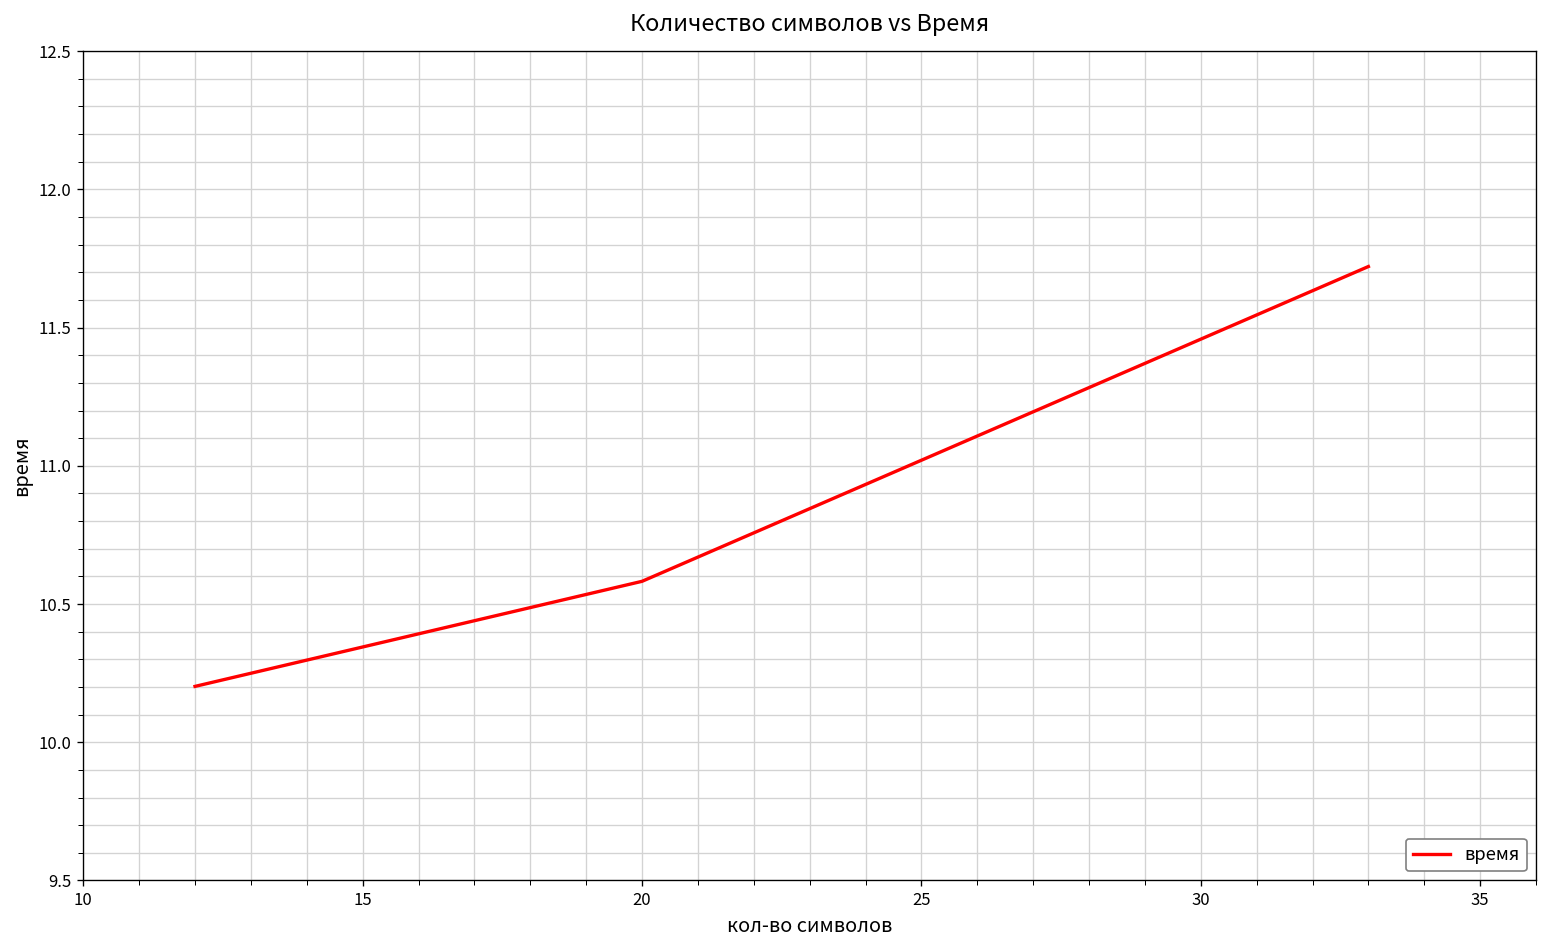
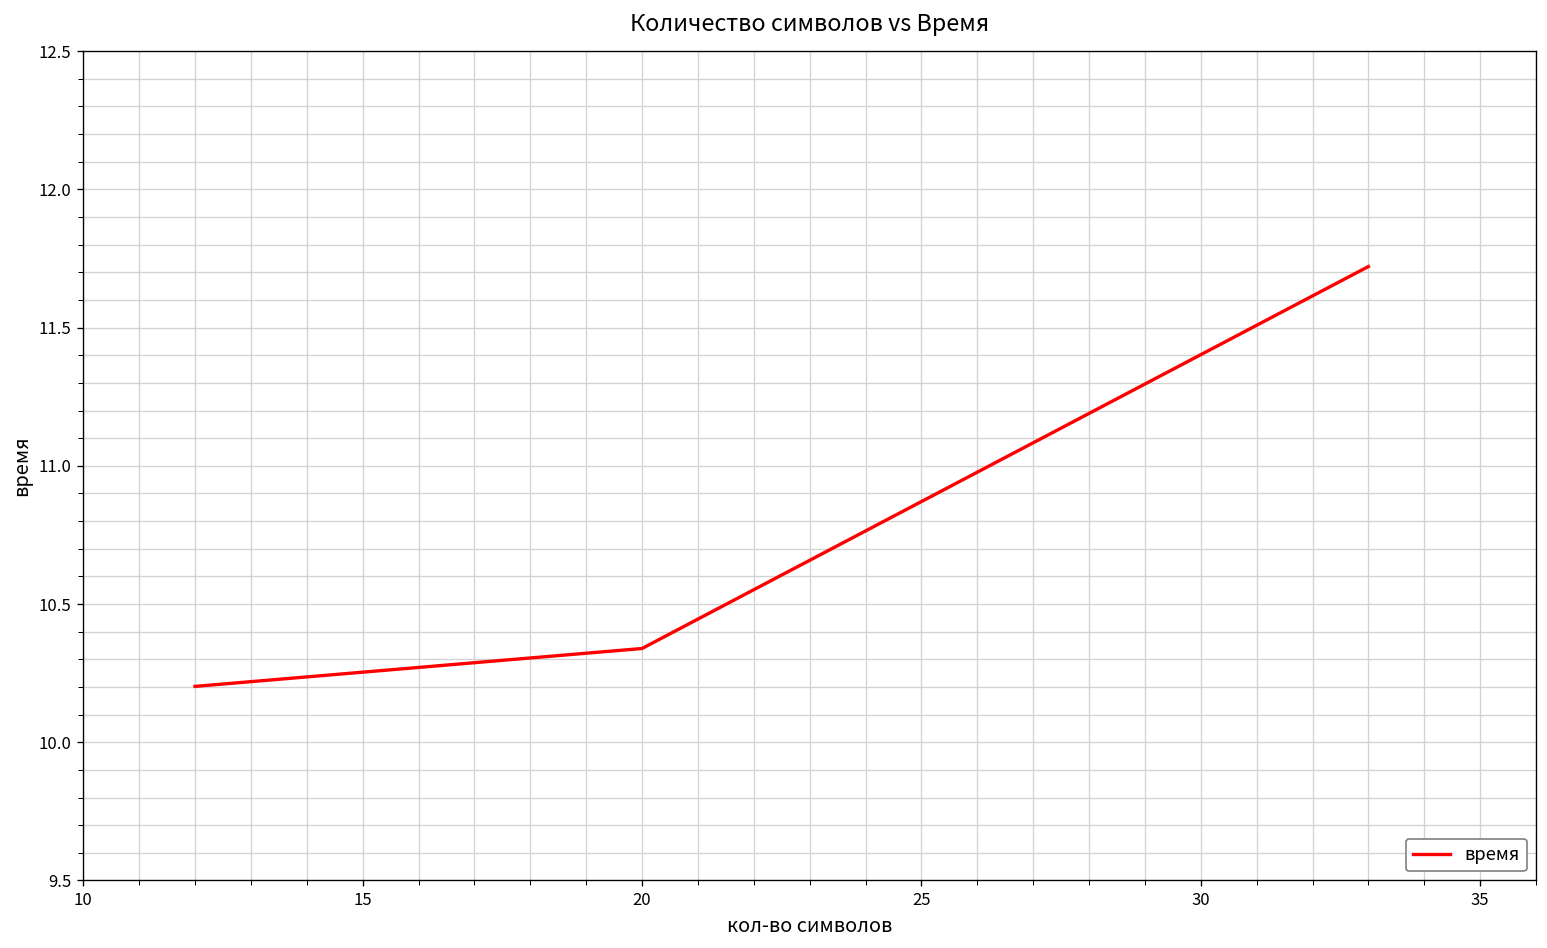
  {
-   "20": 10.58
+   "20": 10.34
  }
